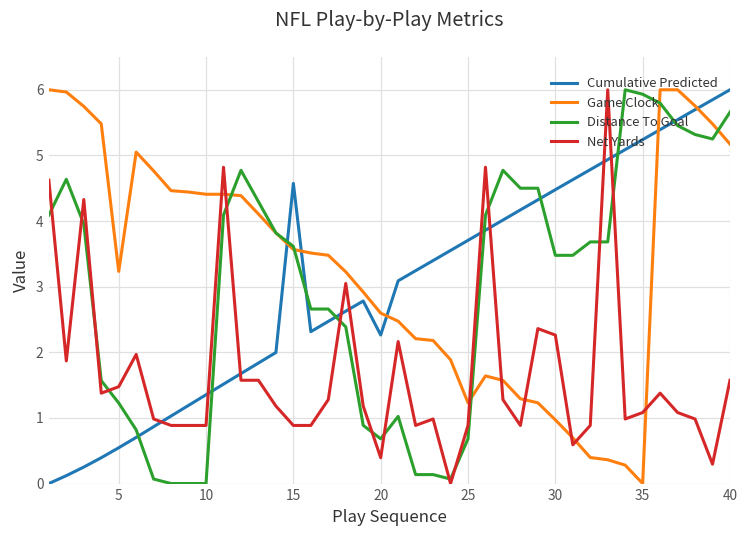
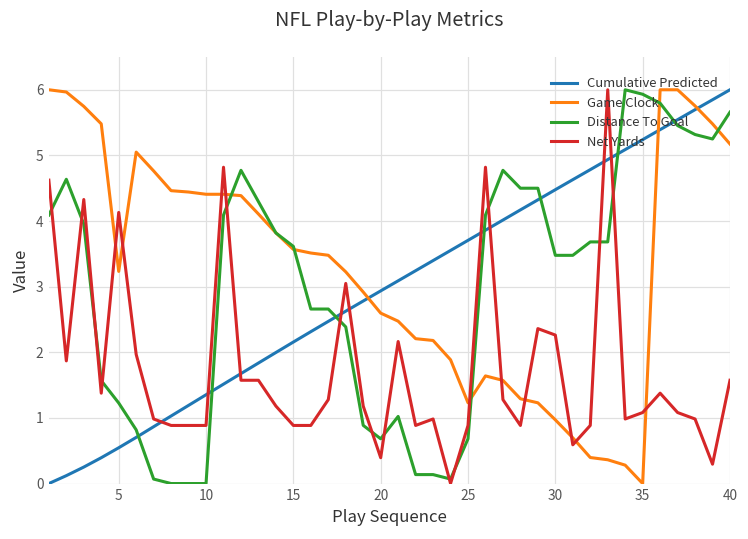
  {
    "Cumulative Predicted": {
      "5": 0.5,
      "10": 1.4,
-     "15": 4.6,
-     "20": 2.3,
+     "15": 2.2,
+     "20": 2.9,
      "25": 3.7,
      "30": 4.5,
      "35": 5.2,
      "40": 6.0
    },
    "Game Clock": {
      "5": 3.2,
      "10": 4.4,
      "15": 3.6,
      "20": 2.6,
      "25": 1.2,
      "30": 1.0,
      "35": 0.0,
      "40": 5.2
    },
    "Distance To Goal": {
      "5": 1.2,
      "10": 0.0,
      "15": 3.6,
      "20": 0.7,
      "25": 0.7,
      "30": 3.5,
      "35": 5.9,
      "40": 5.7
    },
    "Net Yards": {
-     "5": 1.5,
+     "5": 4.1,
      "10": 0.9,
      "15": 0.9,
      "20": 0.4,
      "25": 0.9,
      "30": 2.3,
      "35": 1.1,
      "40": 1.6
    }
  }
